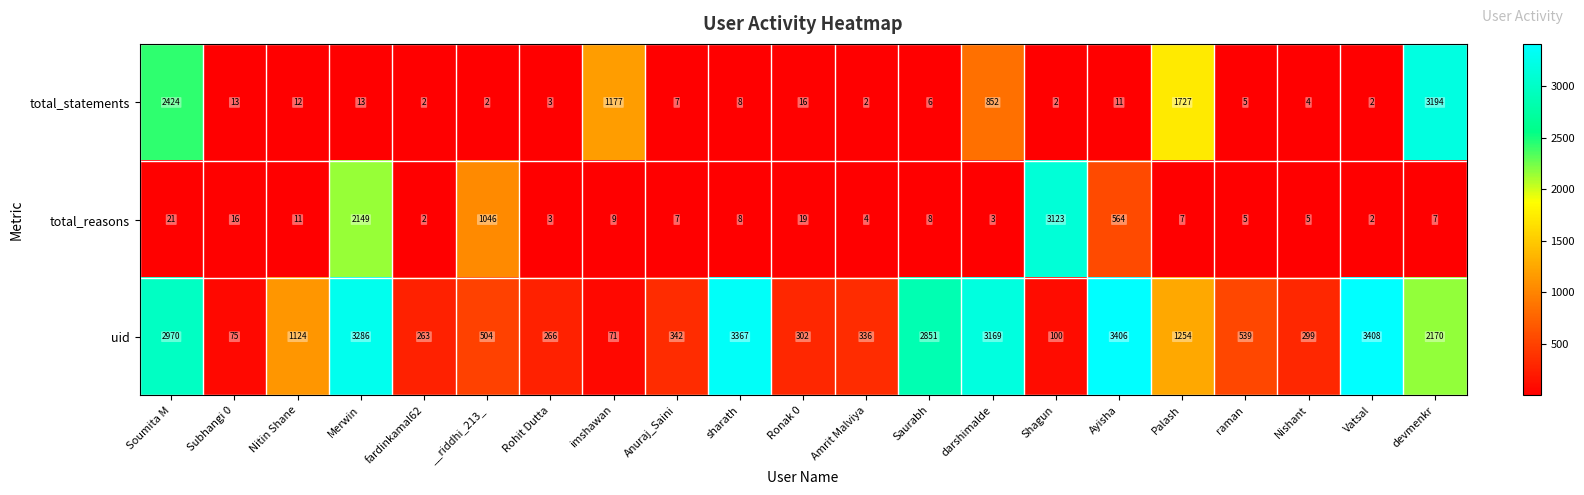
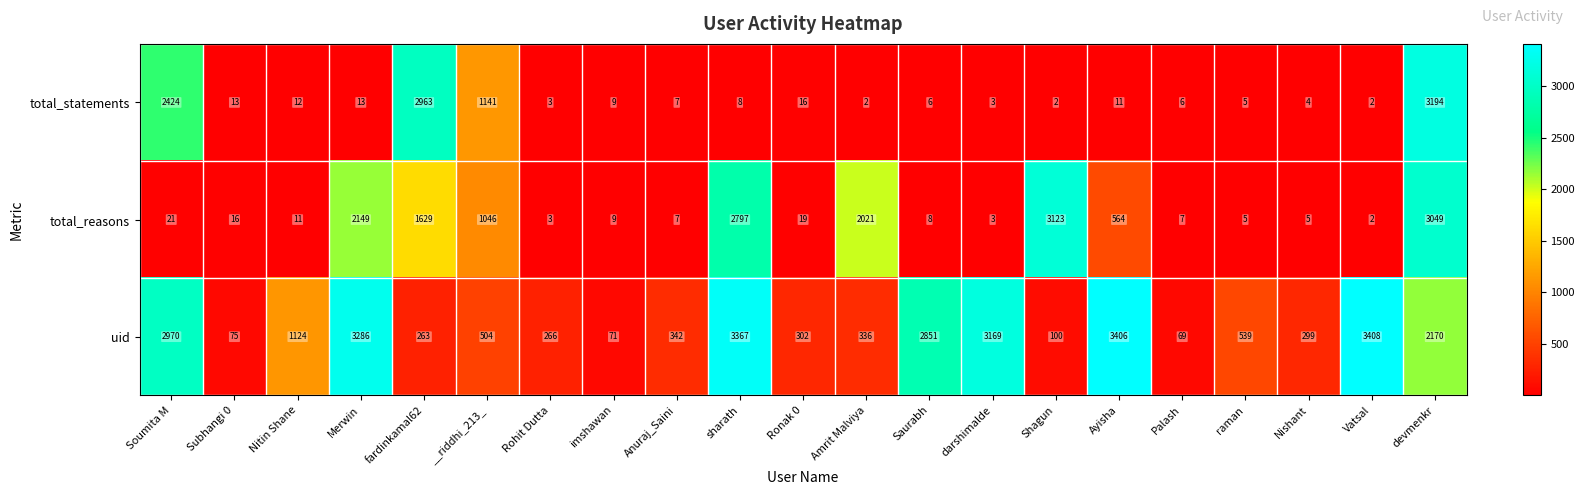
  {
    "total_statements": {
-     "fardinkamal62": 2,
-     "__riddhi_213_": 2,
-     "imshawan": 1177,
-     "darshimalde": 852,
-     "Palash": 1727
+     "fardinkamal62": 2963,
+     "__riddhi_213_": 1141,
+     "imshawan": 9,
+     "darshimalde": 3,
+     "Palash": 6
    },
    "total_reasons": {
-     "fardinkamal62": 2,
-     "sharath": 8,
-     "Amrit Malviya": 4,
-     "devmenkr": 7
+     "fardinkamal62": 1629,
+     "sharath": 2797,
+     "Amrit Malviya": 2021,
+     "devmenkr": 3049
    },
    "uid": {
-     "Palash": 1254
+     "Palash": 69
    }
  }
